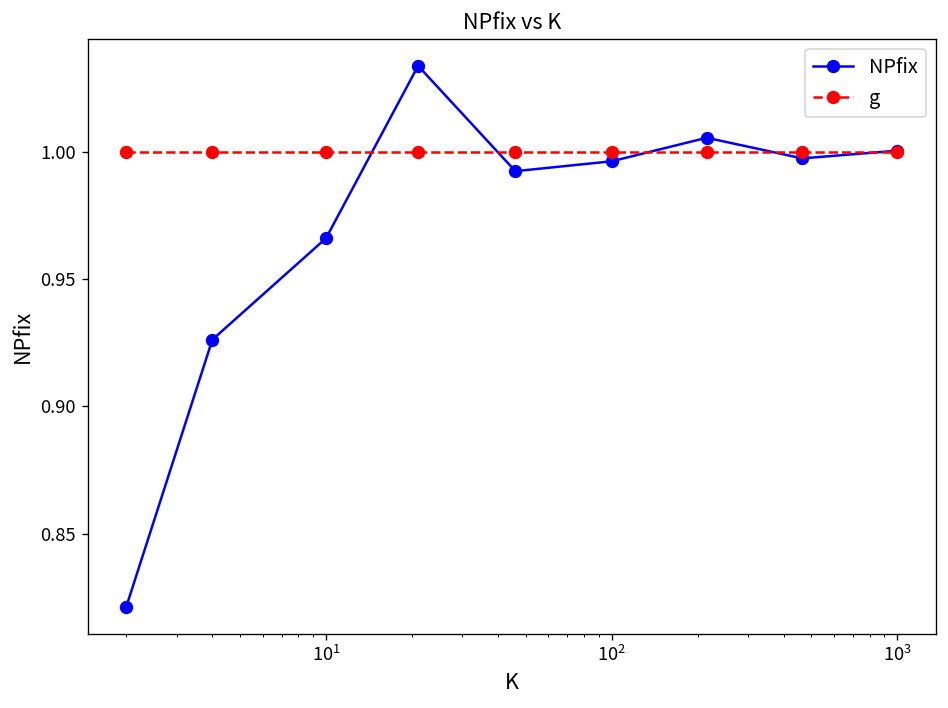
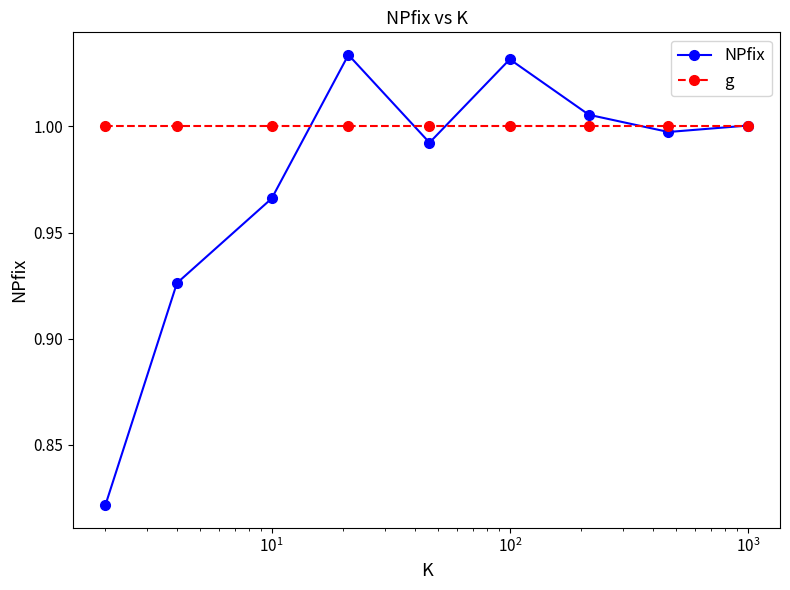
  {
    "NPfix": {
      "10^1": 0.966,
-     "10^2": 0.996
+     "10^2": 1.032
    },
    "g": {
      "10^1": 1.000,
      "10^2": 1.000
    }
  }
